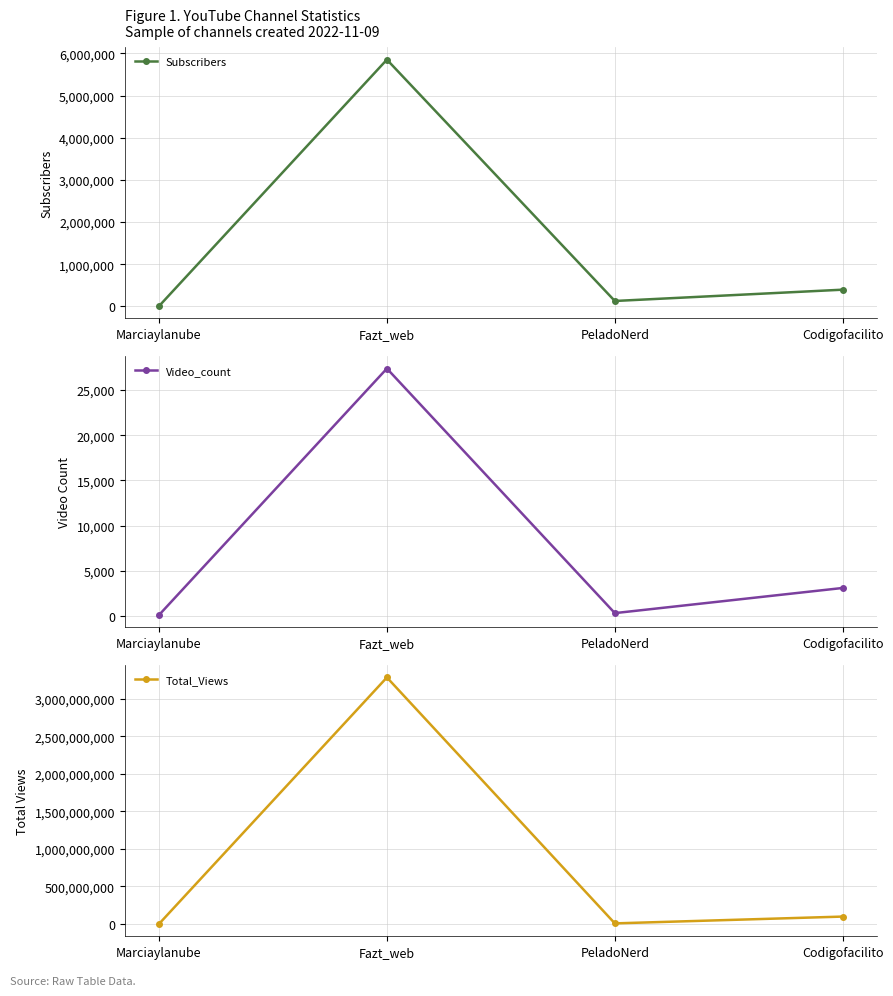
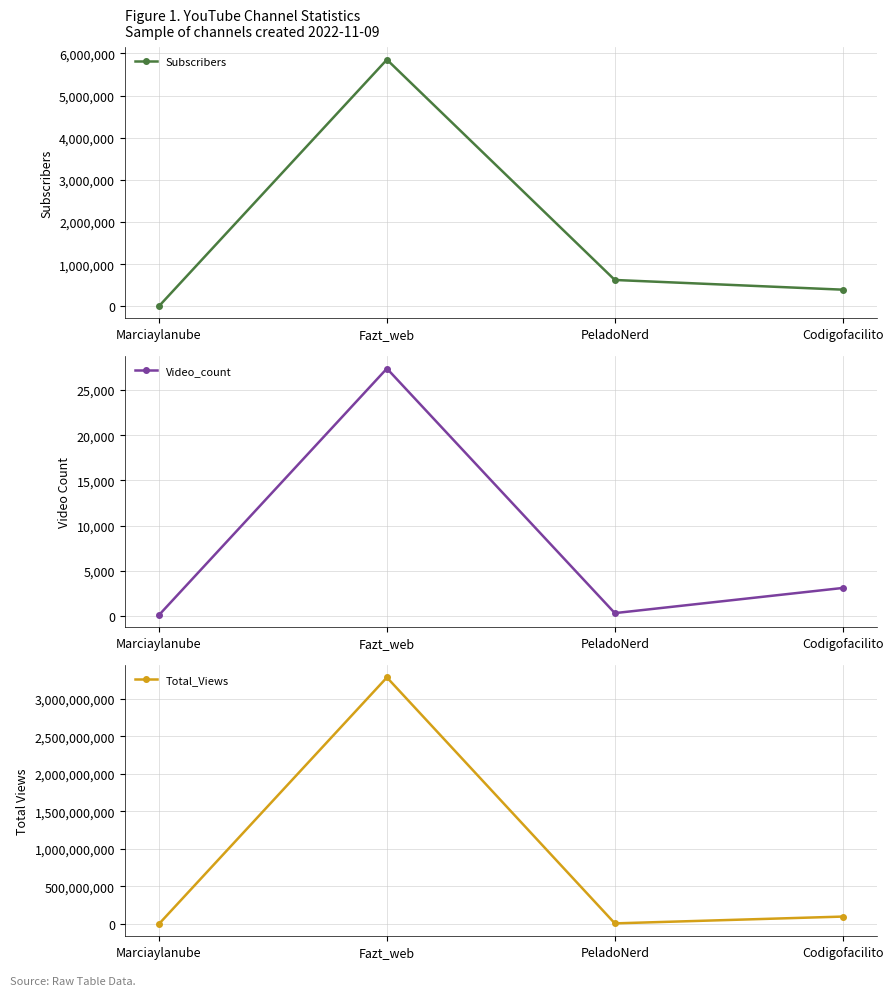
  {
    "Figure 1. YouTube Channel Statistics Sample of channels created 2022-11-09": {
      "Marciaylanube": "0",
      "Fazt_web": "5,900,000",
-     "PeladoNerd": "100,000",
+     "PeladoNerd": "600,000",
      "Codigofacilito": "400,000"
    }
  }
